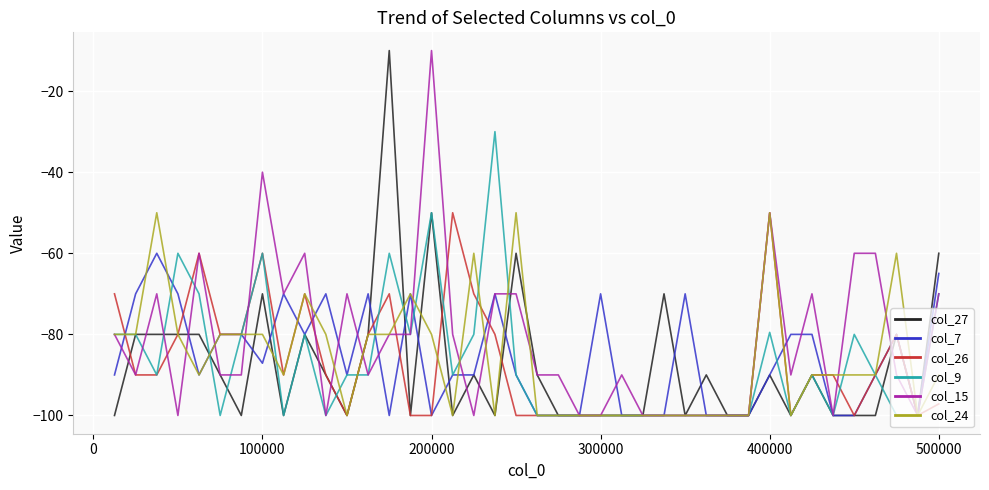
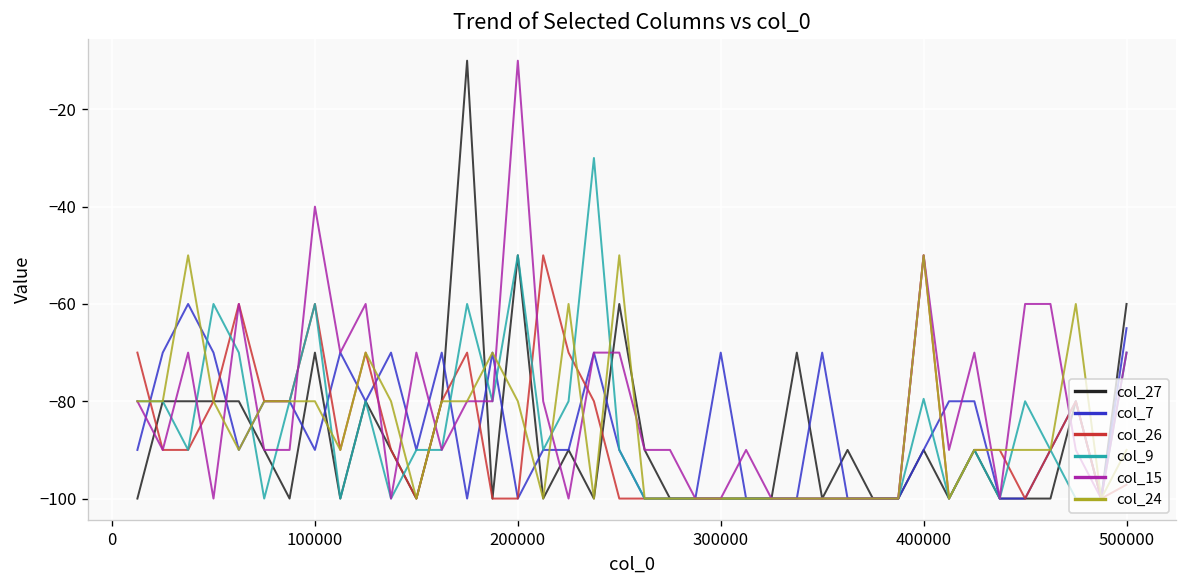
  {
    "col_27": {
      "100000": -70,
      "500000": -60
    },
    "col_7": {
-     "100000": -87,
+     "100000": -90,
      "300000": -70,
      "500000": -65
    },
    "col_9": {
      "400000": -80
    },
    "col_15": {
      "100000": -40,
      "200000": -10
    },
    "col_24": {
      "100000": -80,
      "200000": -80
    }
  }
